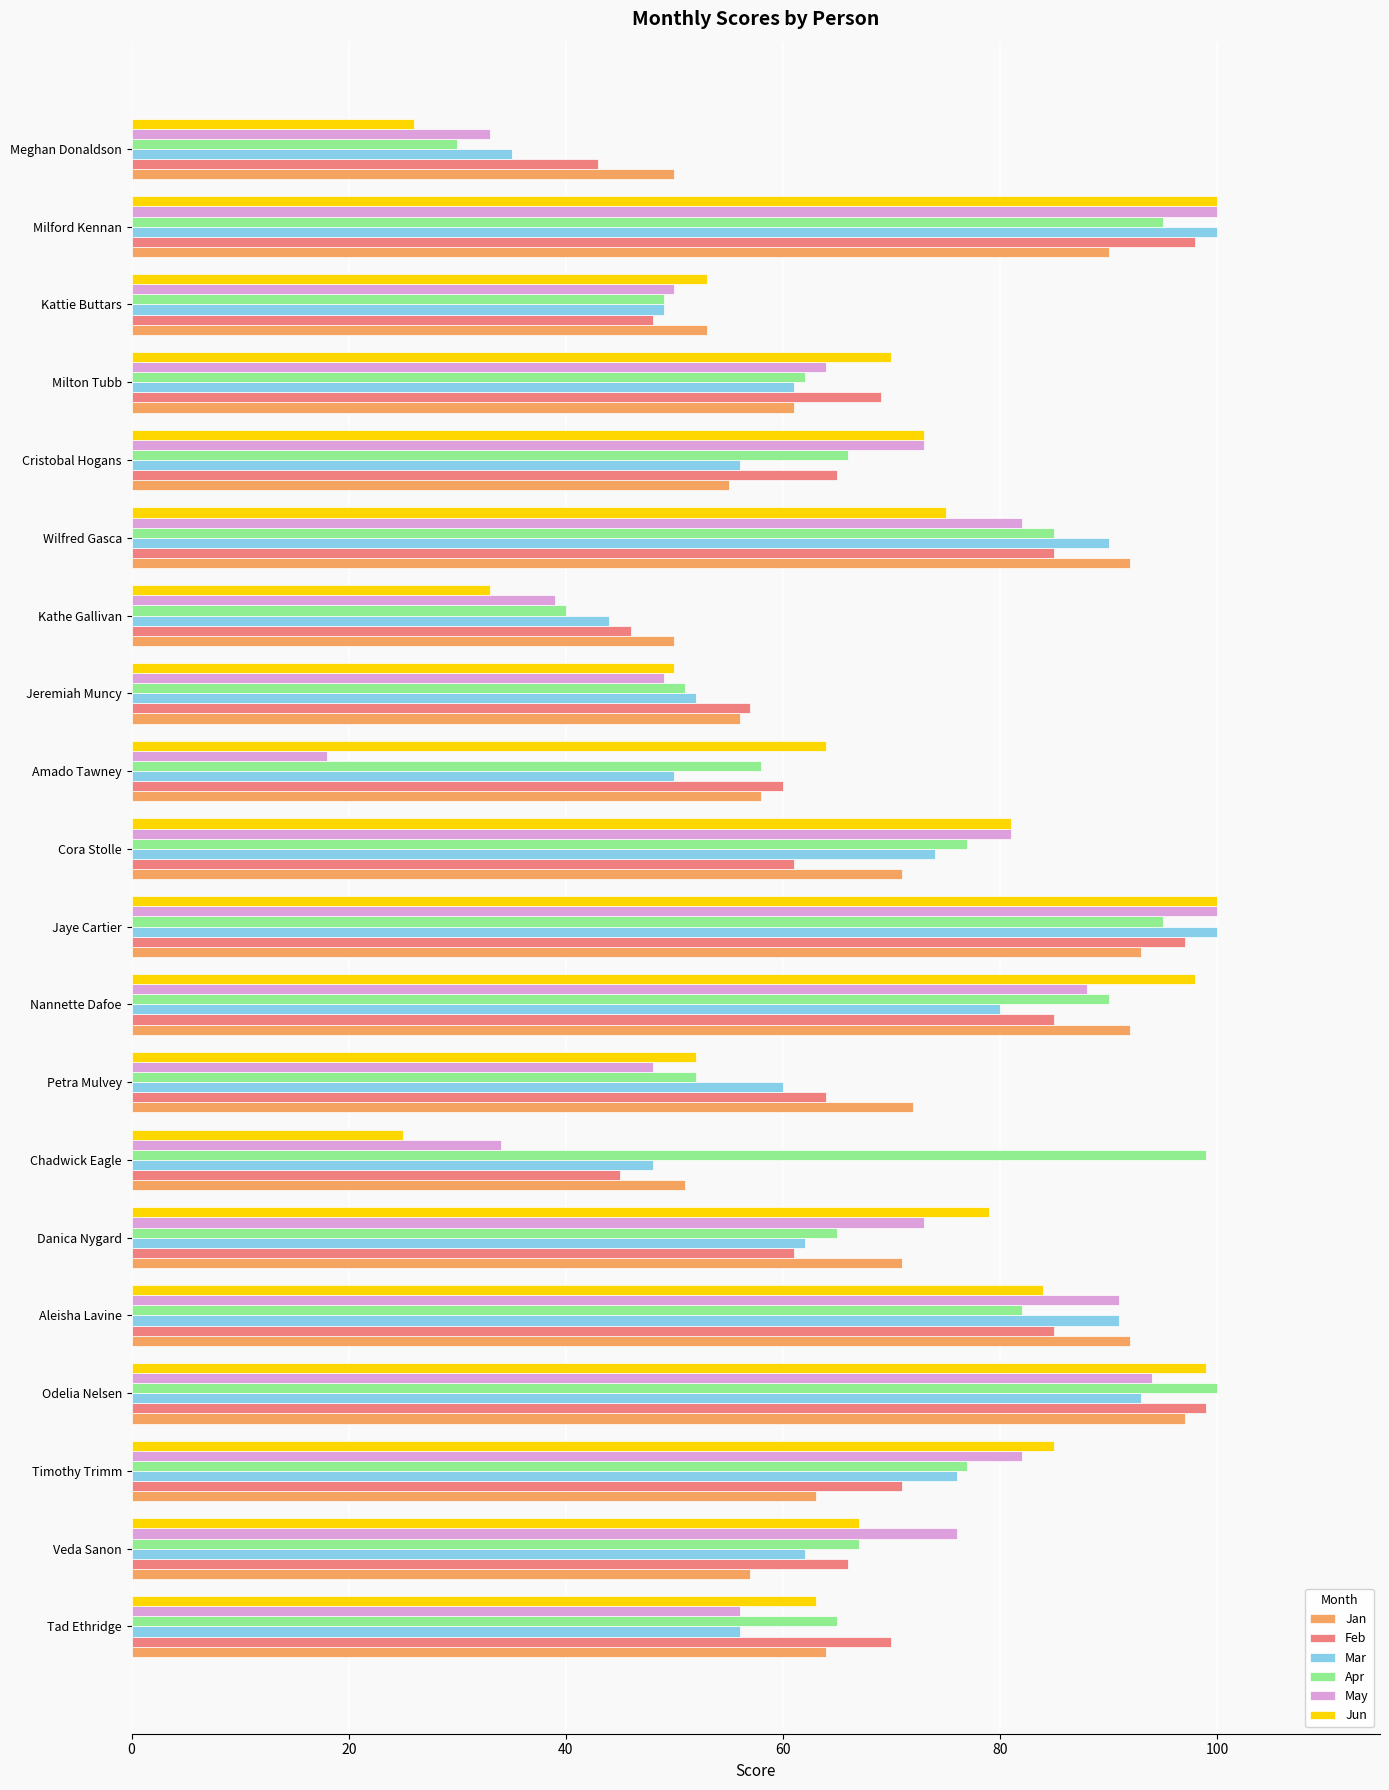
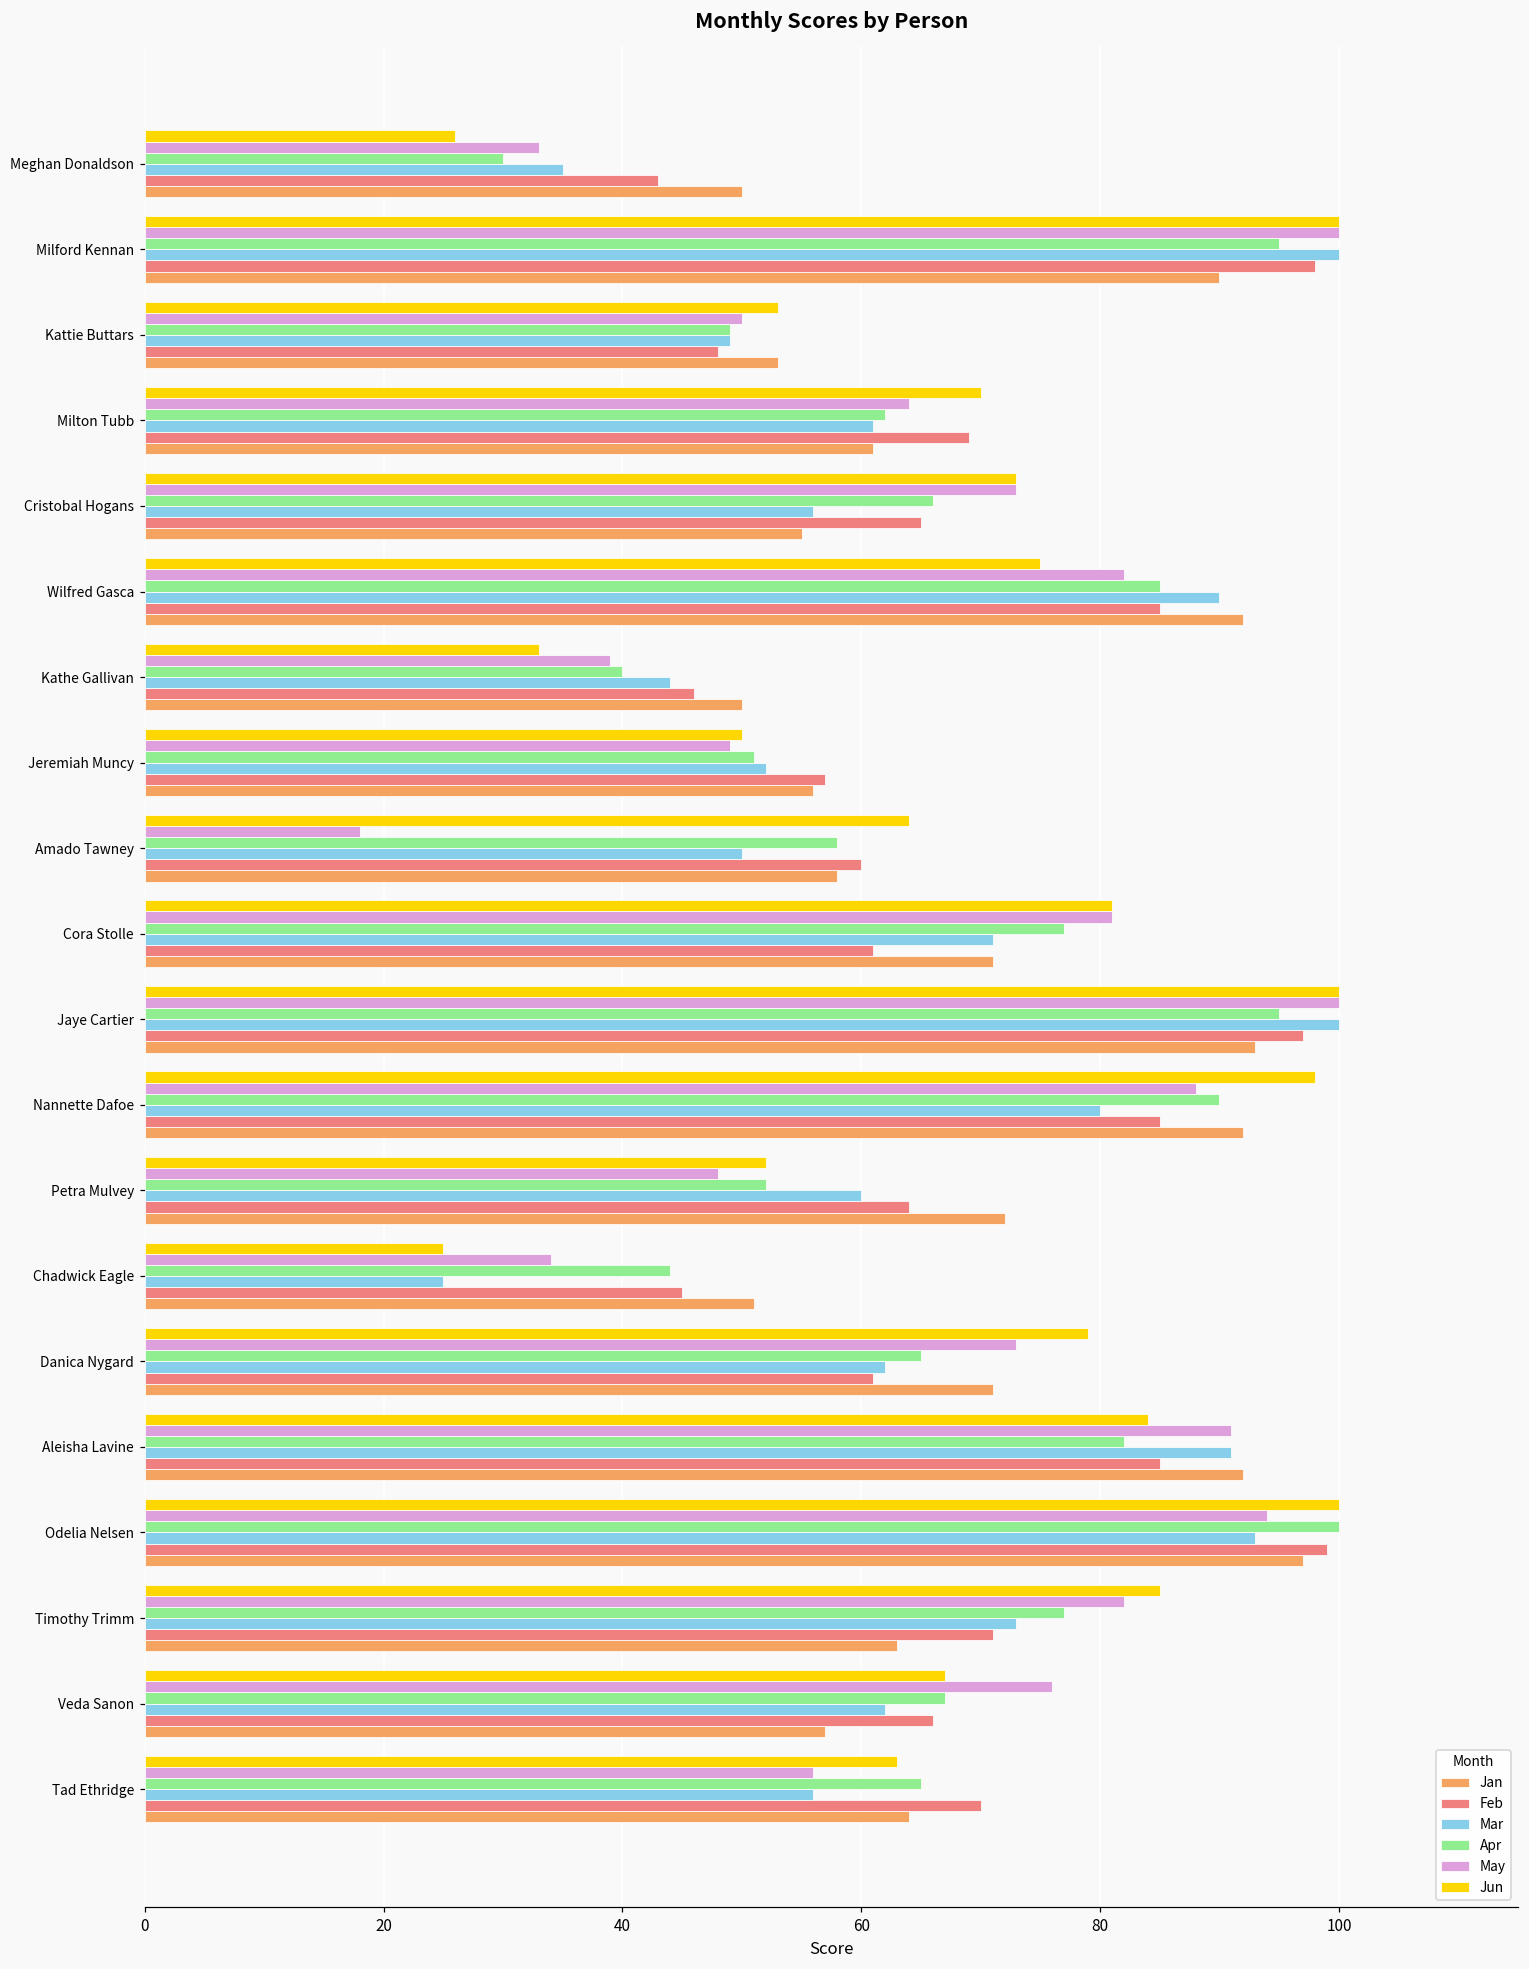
  {
    "Mar": {
      "Meghan Donaldson": 35,
      "Milford Kennan": 100,
      "Kattie Buttars": 49,
      "Milton Tubb": 61,
      "Cristobal Hogans": 56,
      "Wilfred Gasca": 90,
      "Kathe Gallivan": 44,
      "Jeremiah Muncy": 52,
      "Amado Tawney": 50,
-     "Cora Stolle": 74,
+     "Cora Stolle": 71,
      "Jaye Cartier": 100,
      "Nannette Dafoe": 80,
      "Petra Mulvey": 60,
-     "Chadwick Eagle": 48,
+     "Chadwick Eagle": 25,
      "Danica Nygard": 62,
      "Aleisha Lavine": 91,
      "Odelia Nelsen": 93,
-     "Timothy Trimm": 76,
+     "Timothy Trimm": 73,
      "Veda Sanon": 62,
      "Tad Ethridge": 56
    },
    "Apr": {
      "Meghan Donaldson": 30,
      "Milford Kennan": 95,
      "Kattie Buttars": 49,
      "Milton Tubb": 62,
      "Cristobal Hogans": 66,
      "Wilfred Gasca": 85,
      "Kathe Gallivan": 40,
      "Jeremiah Muncy": 51,
      "Amado Tawney": 58,
      "Cora Stolle": 77,
      "Jaye Cartier": 95,
      "Nannette Dafoe": 90,
      "Petra Mulvey": 52,
-     "Chadwick Eagle": 99,
+     "Chadwick Eagle": 44,
      "Danica Nygard": 65,
      "Aleisha Lavine": 82,
      "Odelia Nelsen": 100,
      "Timothy Trimm": 77,
      "Veda Sanon": 67,
      "Tad Ethridge": 65
    },
    "May": {
      "Meghan Donaldson": 33,
      "Milford Kennan": 100,
      "Kattie Buttars": 50,
      "Milton Tubb": 64,
      "Cristobal Hogans": 73,
      "Wilfred Gasca": 82,
      "Kathe Gallivan": 39,
      "Jeremiah Muncy": 49,
      "Amado Tawney": 18,
      "Cora Stolle": 81,
      "Jaye Cartier": 100,
      "Nannette Dafoe": 88,
      "Petra Mulvey": 48,
      "Chadwick Eagle": 34,
      "Danica Nygard": 73,
      "Aleisha Lavine": 91,
      "Odelia Nelsen": 94,
      "Timothy Trimm": 82,
      "Veda Sanon": 76,
      "Tad Ethridge": 56
    },
    "Jun": {
      "Meghan Donaldson": 26,
      "Milford Kennan": 100,
      "Kattie Buttars": 53,
      "Milton Tubb": 70,
      "Cristobal Hogans": 73,
      "Wilfred Gasca": 75,
      "Kathe Gallivan": 33,
      "Jeremiah Muncy": 50,
      "Amado Tawney": 64,
      "Cora Stolle": 81,
      "Jaye Cartier": 100,
      "Nannette Dafoe": 98,
      "Petra Mulvey": 52,
      "Chadwick Eagle": 25,
      "Danica Nygard": 79,
      "Aleisha Lavine": 84,
-     "Odelia Nelsen": 99,
+     "Odelia Nelsen": 100,
      "Timothy Trimm": 85,
      "Veda Sanon": 67,
      "Tad Ethridge": 63
    }
  }
